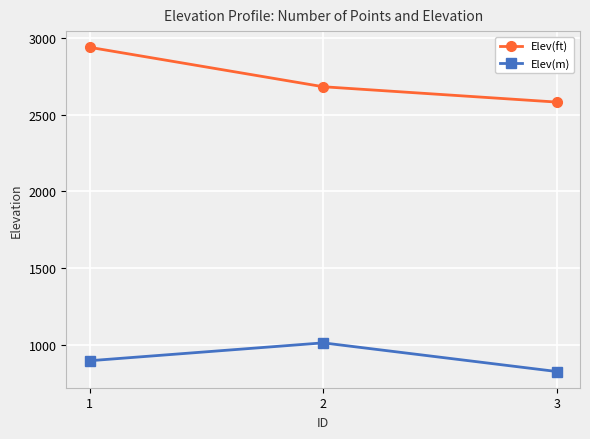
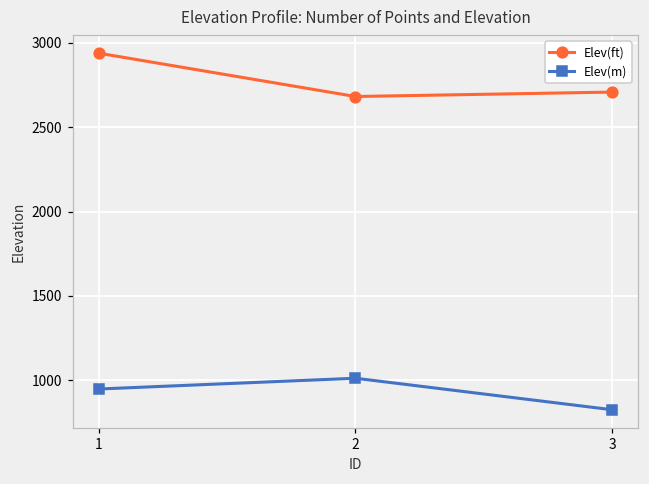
  {
    "Elev(ft)": {
      "1": 2940,
      "2": 2680,
-     "3": 2580
+     "3": 2710
    },
    "Elev(m)": {
-     "1": 900,
+     "1": 950,
      "2": 1010,
      "3": 830
    }
  }
